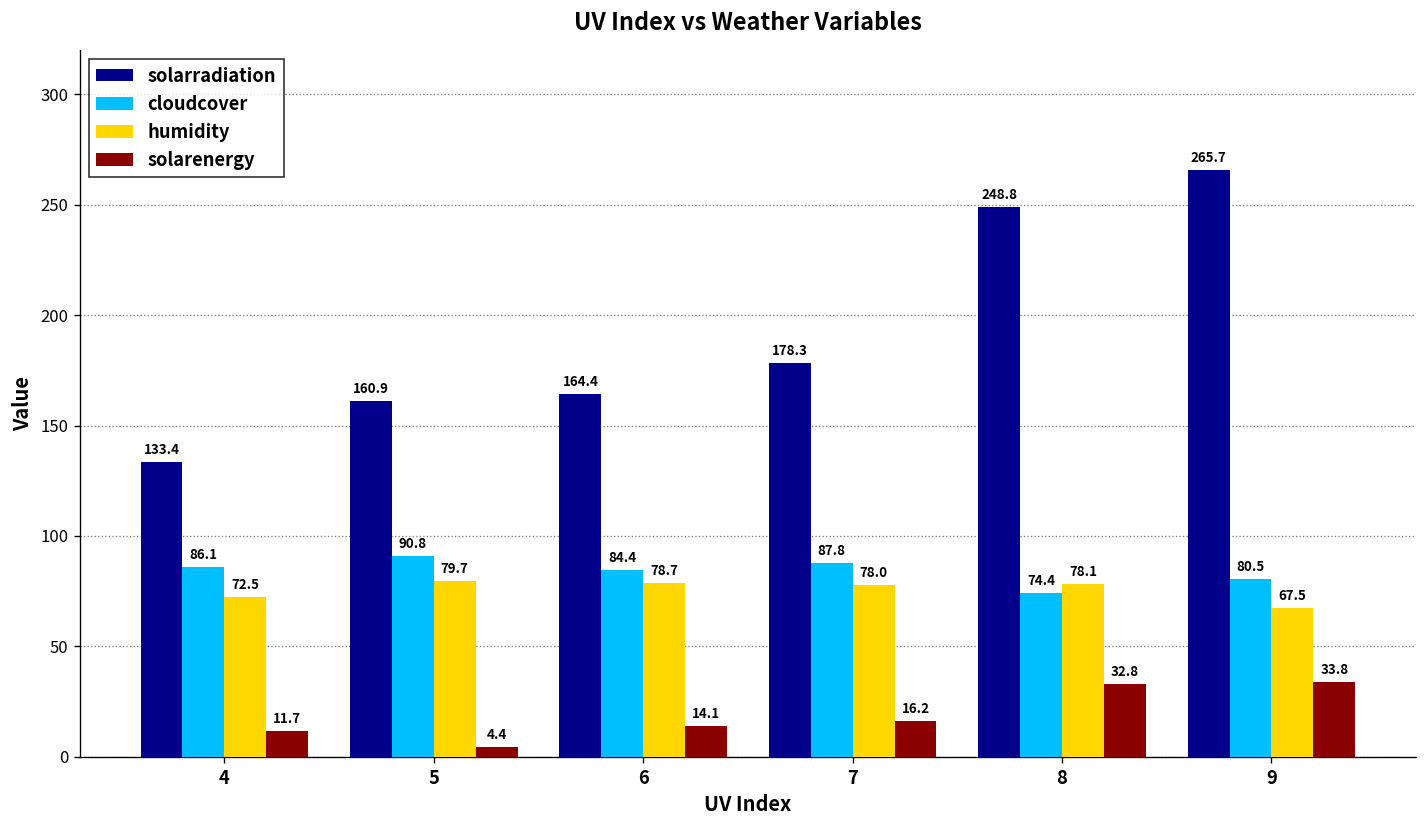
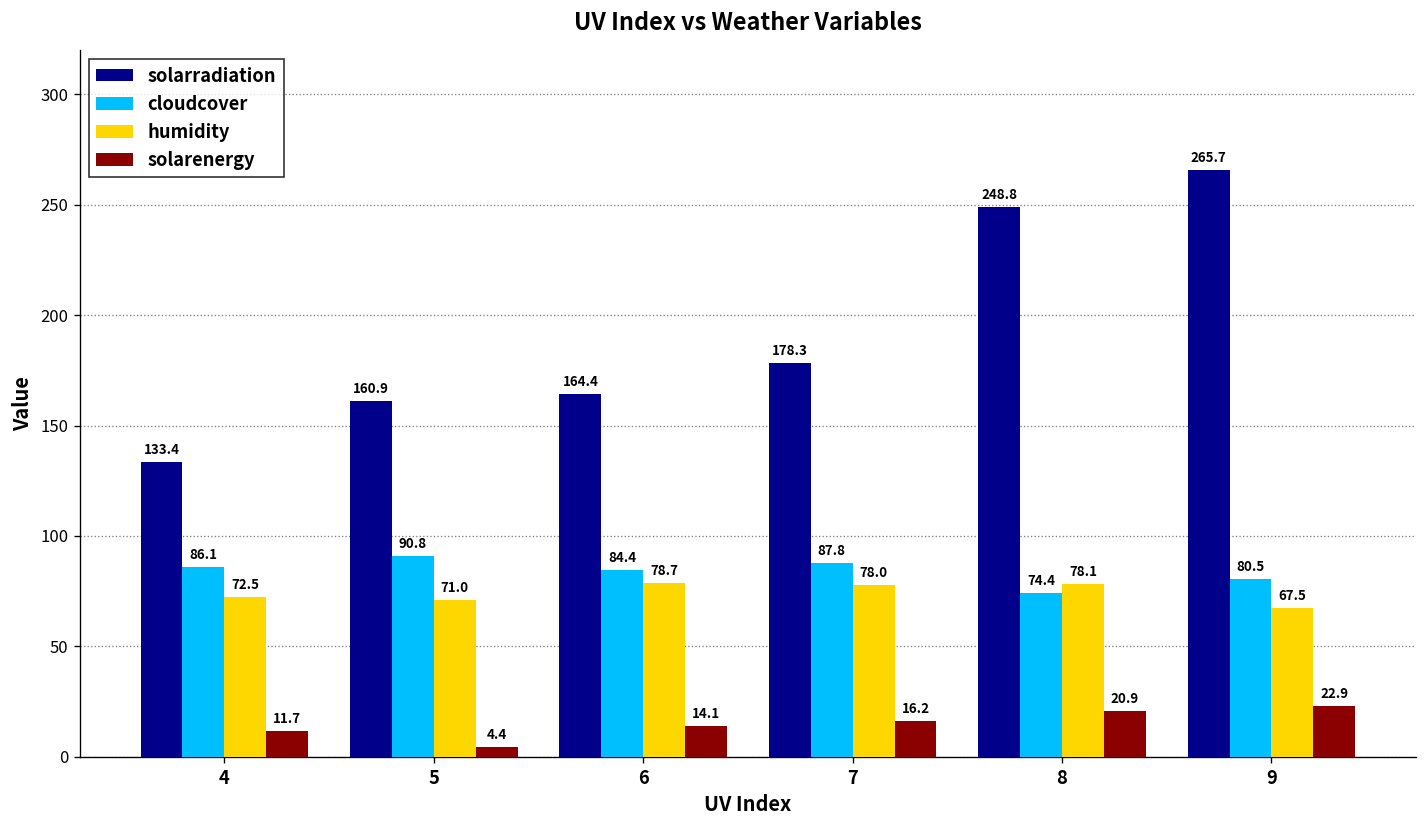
  {
    "solarradiation": {
      "4": 133.4,
      "5": 160.9,
      "6": 164.4,
      "7": 178.3,
      "8": 248.8,
      "9": 265.7
    },
    "cloudcover": {
      "4": 86.1,
      "5": 90.8,
      "6": 84.4,
      "7": 87.8,
      "8": 74.4,
      "9": 80.5
    },
    "humidity": {
      "4": 72.5,
-     "5": 79.7,
+     "5": 71.0,
      "6": 78.7,
      "7": 78.0,
      "8": 78.1,
      "9": 67.5
    },
    "solarenergy": {
      "4": 11.7,
      "5": 4.4,
      "6": 14.1,
      "7": 16.2,
-     "8": 32.8,
-     "9": 33.8
+     "8": 20.9,
+     "9": 22.9
    }
  }
